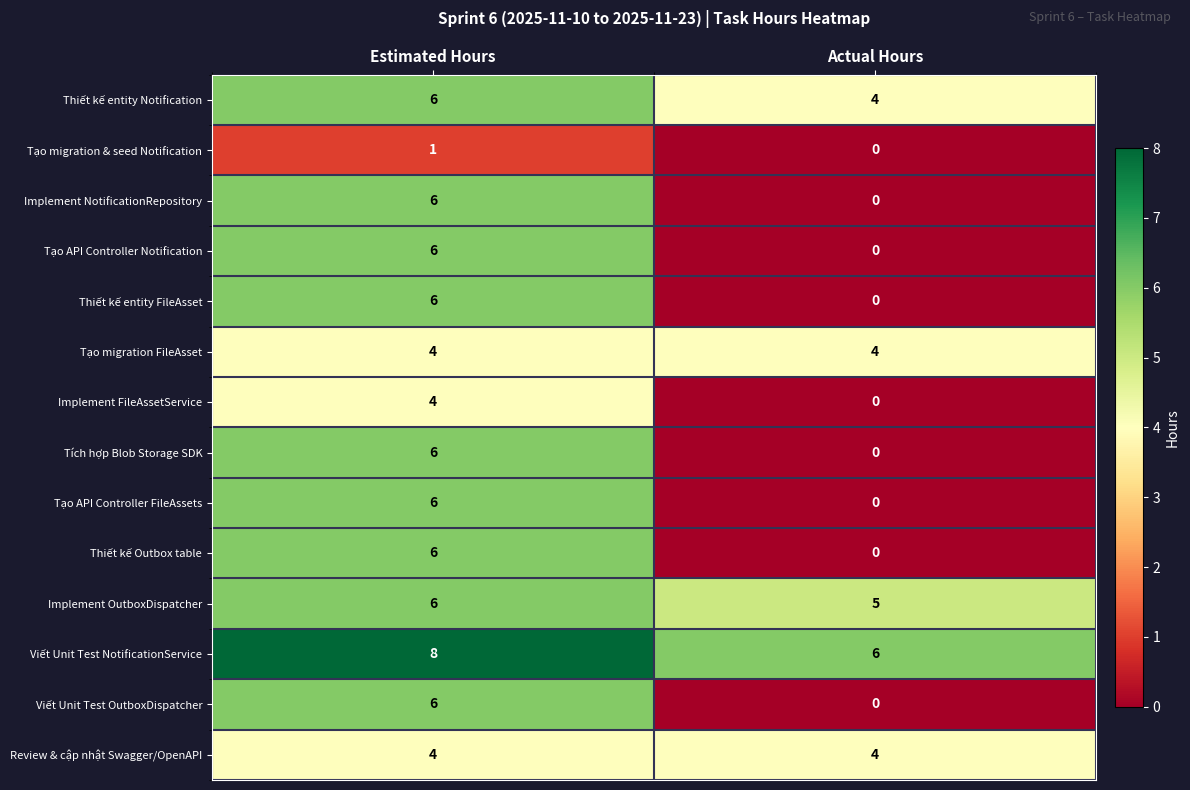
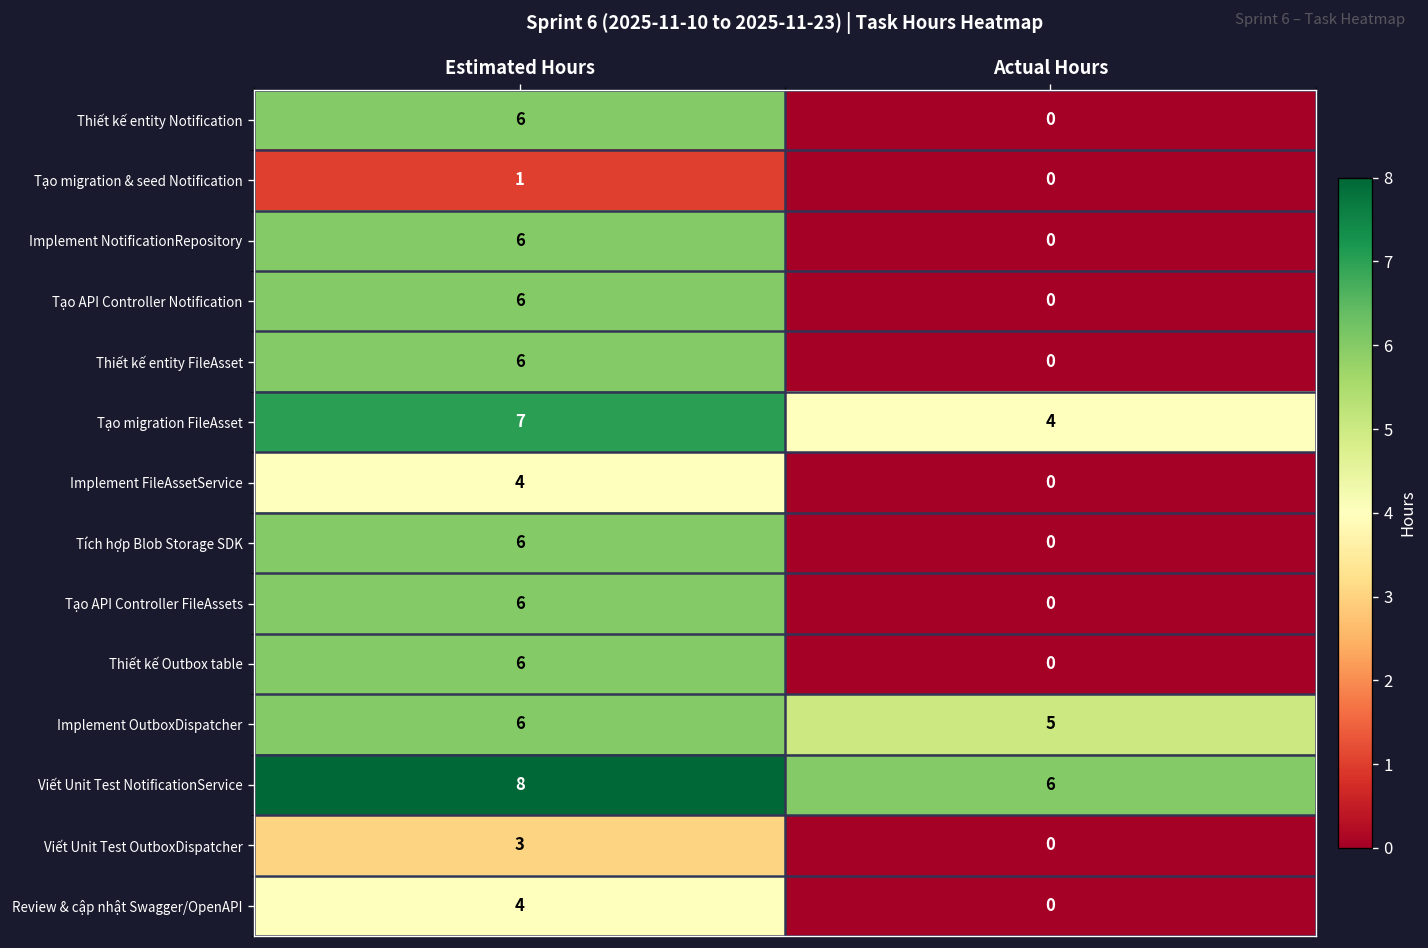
  {
    "Thiết kế entity Notification": {
      "Estimated Hours": 6,
-     "Actual Hours": 4
+     "Actual Hours": 0
    },
    "Tạo migration & seed Notification": {
      "Estimated Hours": 1,
      "Actual Hours": 0
    },
    "Implement NotificationRepository": {
      "Estimated Hours": 6,
      "Actual Hours": 0
    },
    "Tạo API Controller Notification": {
      "Estimated Hours": 6,
      "Actual Hours": 0
    },
    "Thiết kế entity FileAsset": {
      "Estimated Hours": 6,
      "Actual Hours": 0
    },
    "Tạo migration FileAsset": {
-     "Estimated Hours": 4,
+     "Estimated Hours": 7,
      "Actual Hours": 4
    },
    "Implement FileAssetService": {
      "Estimated Hours": 4,
      "Actual Hours": 0
    },
    "Tích hợp Blob Storage SDK": {
      "Estimated Hours": 6,
      "Actual Hours": 0
    },
    "Tạo API Controller FileAssets": {
      "Estimated Hours": 6,
      "Actual Hours": 0
    },
    "Thiết kế Outbox table": {
      "Estimated Hours": 6,
      "Actual Hours": 0
    },
    "Implement OutboxDispatcher": {
      "Estimated Hours": 6,
      "Actual Hours": 5
    },
    "Viết Unit Test NotificationService": {
      "Estimated Hours": 8,
      "Actual Hours": 6
    },
    "Viết Unit Test OutboxDispatcher": {
-     "Estimated Hours": 6,
+     "Estimated Hours": 3,
      "Actual Hours": 0
    },
    "Review & cập nhật Swagger/OpenAPI": {
      "Estimated Hours": 4,
-     "Actual Hours": 4
+     "Actual Hours": 0
    }
  }
